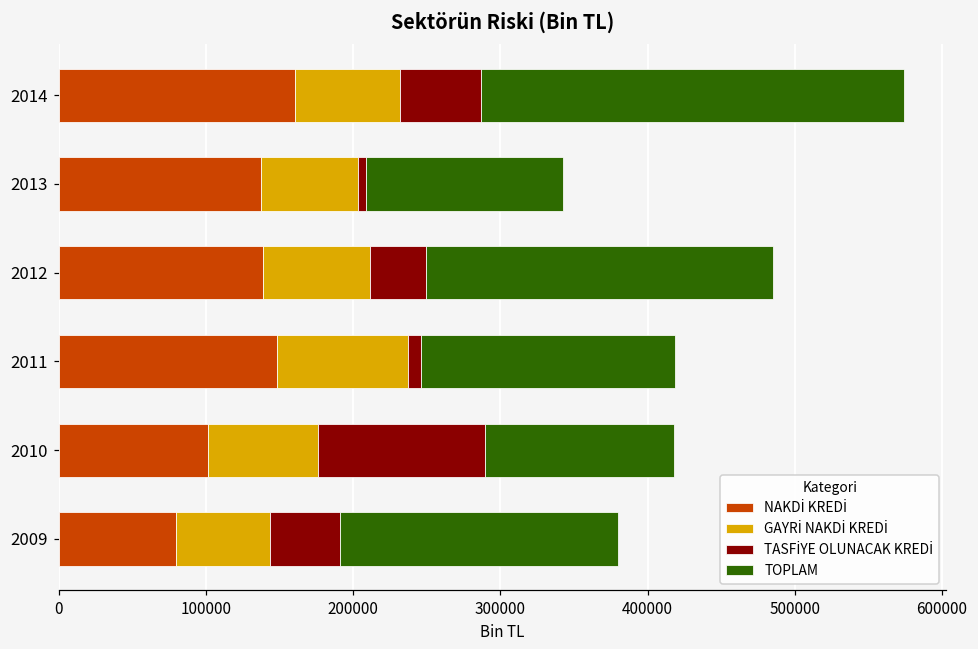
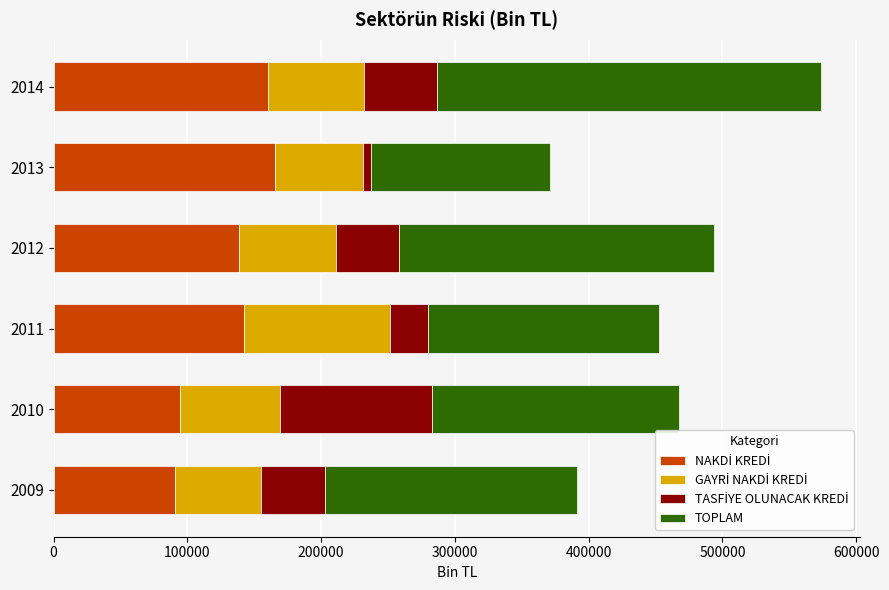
  {
    "NAKDİ KREDİ": {
      "2014": 160000,
-     "2013": 137000,
+     "2013": 166000,
      "2012": 139000,
-     "2011": 148000,
-     "2010": 101000,
-     "2009": 79000
+     "2011": 142000,
+     "2010": 95000,
+     "2009": 91000
    },
    "GAYRİ NAKDİ KREDİ": {
      "2014": 72000,
      "2013": 66000,
      "2012": 72000,
-     "2011": 89000,
+     "2011": 109000,
      "2010": 75000,
      "2009": 64000
    },
    "TASFİYE OLUNACAK KREDİ": {
      "2014": 55000,
      "2013": 5000,
-     "2012": 38000,
-     "2011": 9000,
+     "2012": 47000,
+     "2011": 29000,
      "2010": 113000,
      "2009": 48000
    },
    "TOPLAM": {
      "2014": 287000,
      "2013": 134000,
      "2012": 235000,
      "2011": 173000,
-     "2010": 129000,
+     "2010": 185000,
      "2009": 189000
    }
  }
